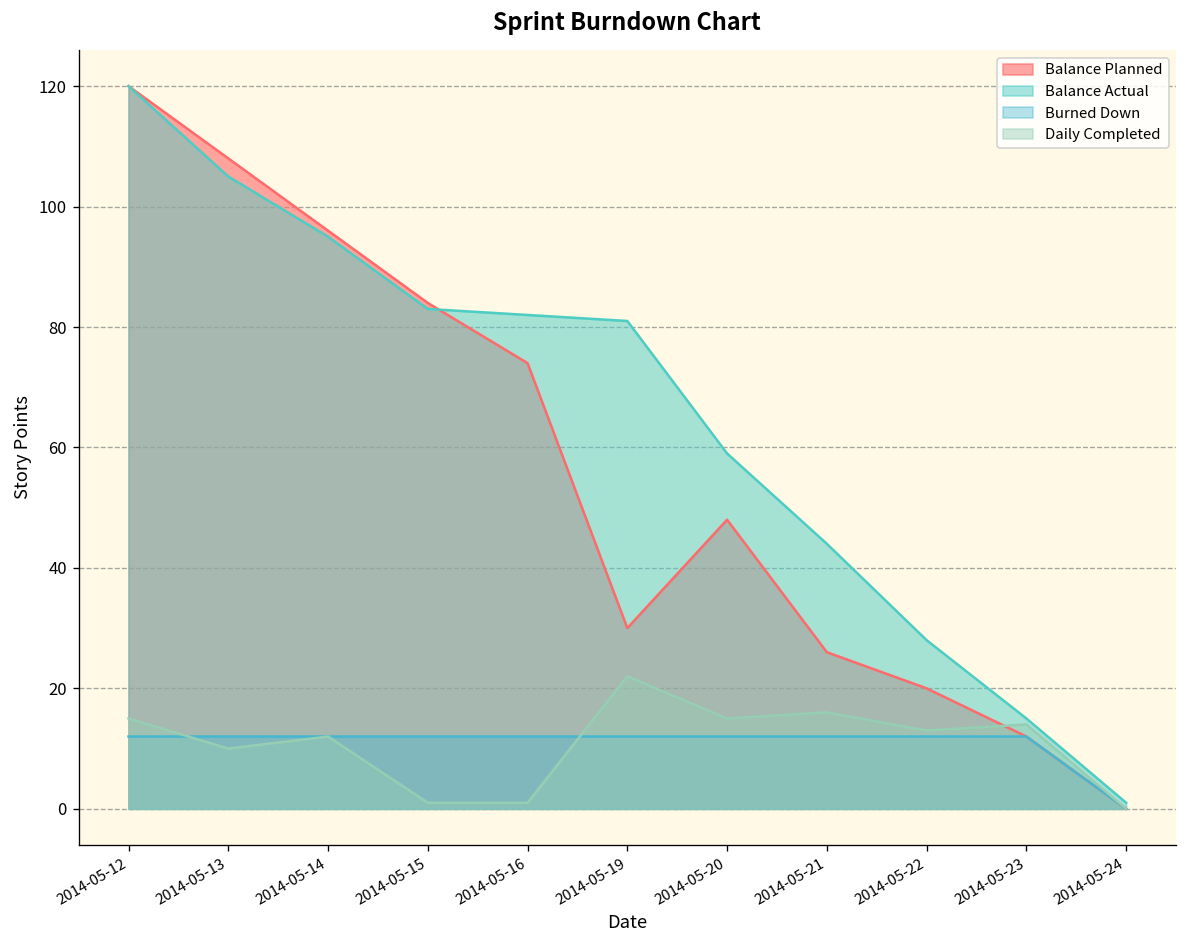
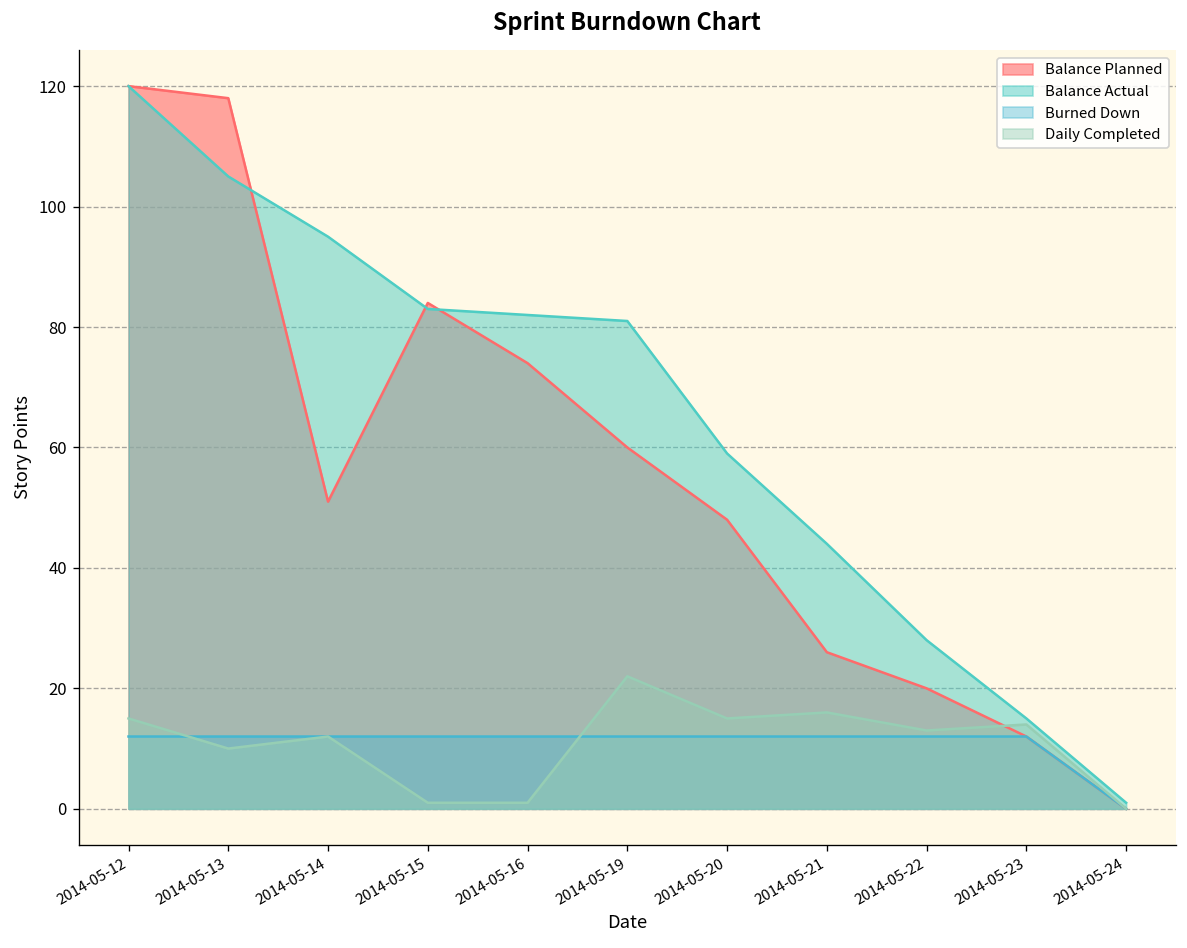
  {
    "Balance Planned": {
-     "2014-05-13": 108,
-     "2014-05-14": 96,
+     "2014-05-13": 118,
+     "2014-05-14": 51,
      "2014-05-15": 84,
      "2014-05-16": 74,
-     "2014-05-19": 30,
+     "2014-05-19": 60,
      "2014-05-20": 48,
      "2014-05-21": 26,
      "2014-05-22": 20
    }
  }
